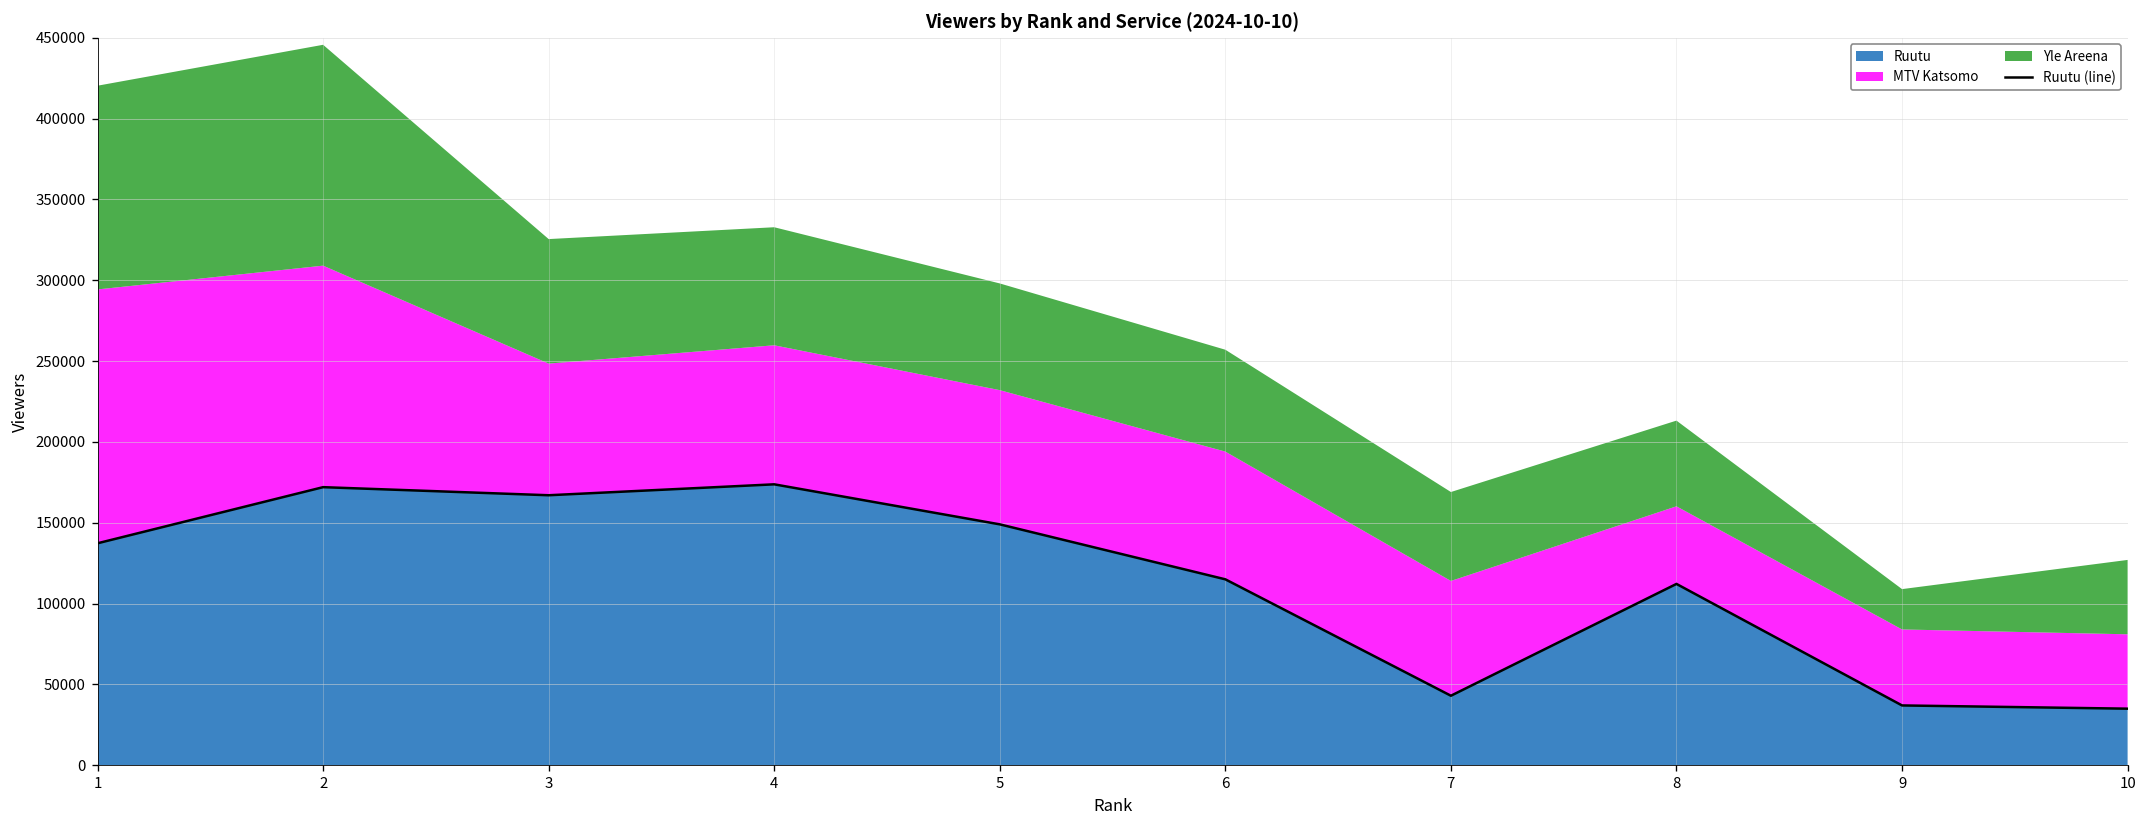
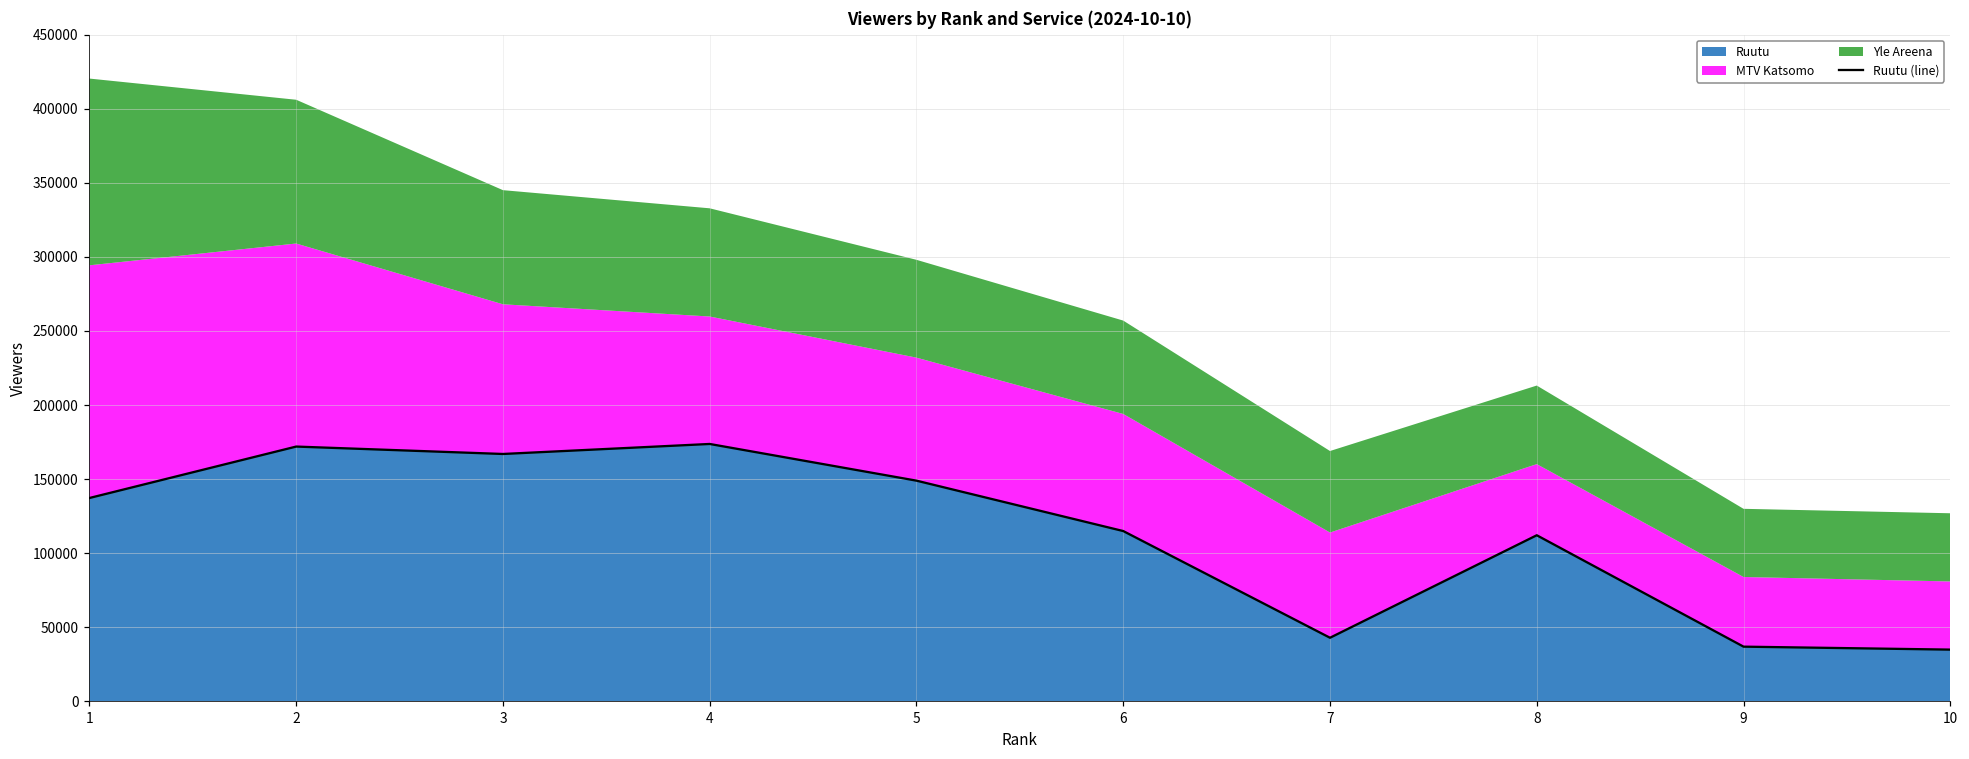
  {
    "Ruutu": {
      "1": 137000,
      "2": 172000,
      "3": 167000,
      "4": 174000,
      "5": 149000,
      "6": 115000,
      "7": 43000,
      "8": 112000,
      "9": 37000,
      "10": 35000
    },
    "MTV Katsomo": {
      "1": 157000,
      "2": 137000,
-     "3": 81000,
+     "3": 101000,
      "4": 86000,
      "5": 83000,
      "6": 79000,
      "7": 71000,
      "8": 48000,
      "9": 47000,
      "10": 46000
    },
    "Yle Areena": {
      "1": 126000,
-     "2": 137000,
+     "2": 97000,
      "3": 77000,
      "4": 73000,
      "5": 66000,
      "6": 63000,
      "7": 55000,
      "8": 53000,
-     "9": 25000,
+     "9": 46000,
      "10": 46000
    }
  }
